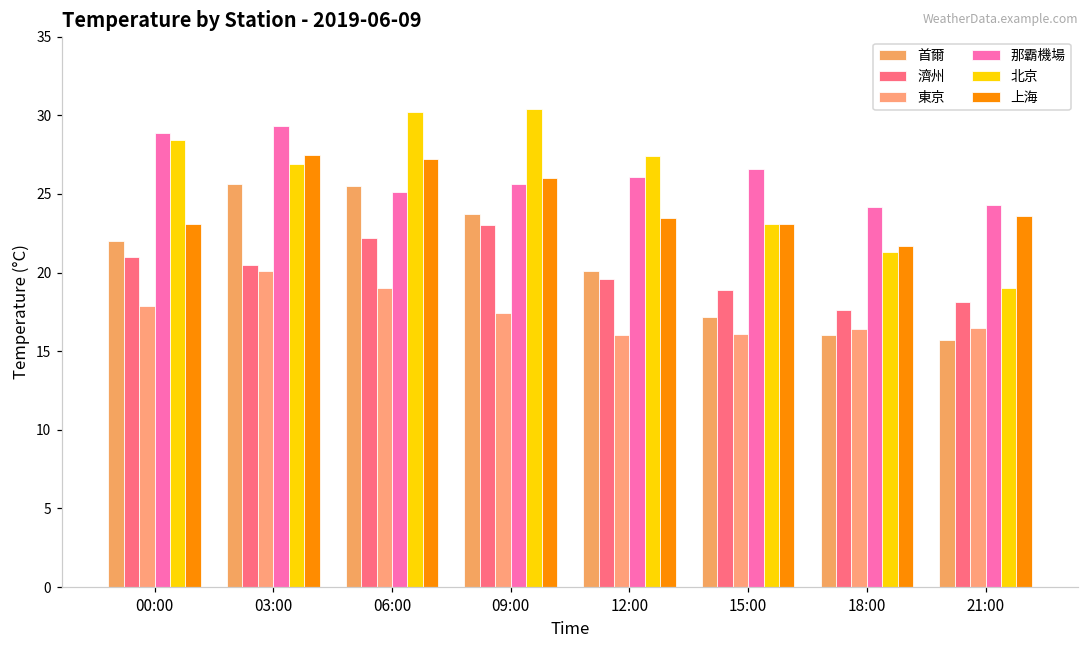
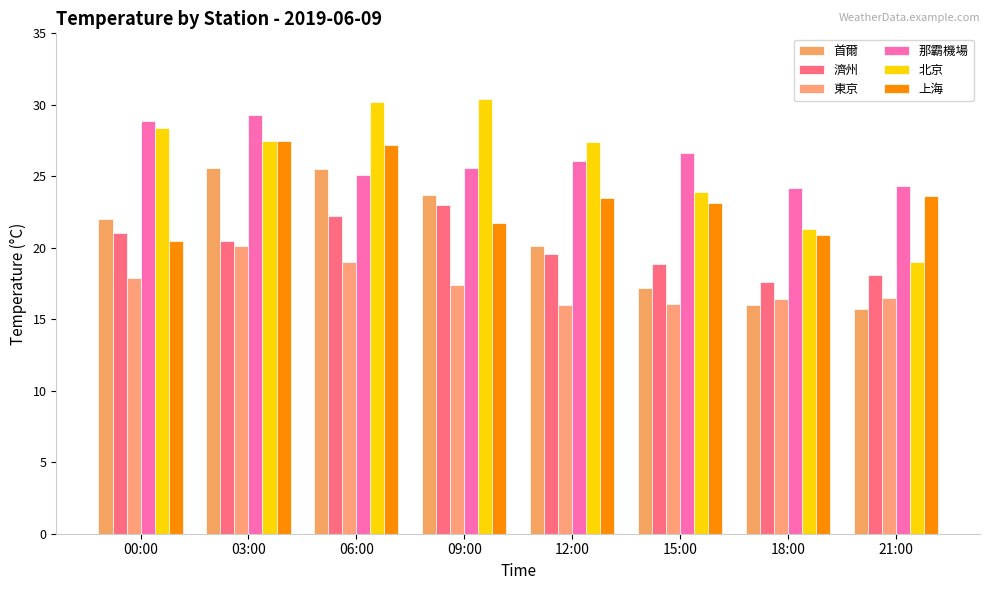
  {
    "北京": {
      "00:00": 28.4,
-     "03:00": 26.9,
+     "03:00": 27.5,
      "06:00": 30.2,
      "09:00": 30.4,
      "12:00": 27.4,
-     "15:00": 23.1,
+     "15:00": 23.9,
      "18:00": 21.3,
      "21:00": 19.0
    },
    "上海": {
-     "00:00": 23.1,
+     "00:00": 20.5,
      "03:00": 27.5,
      "06:00": 27.2,
-     "09:00": 26.0,
+     "09:00": 21.7,
      "12:00": 23.5,
      "15:00": 23.1,
-     "18:00": 21.7,
+     "18:00": 20.9,
      "21:00": 23.6
    }
  }
